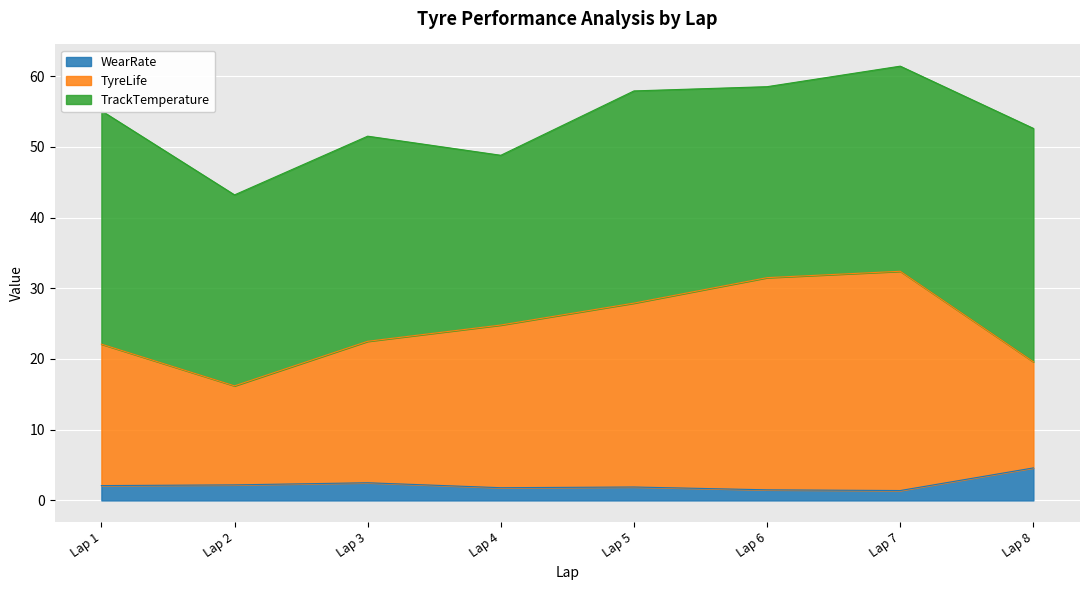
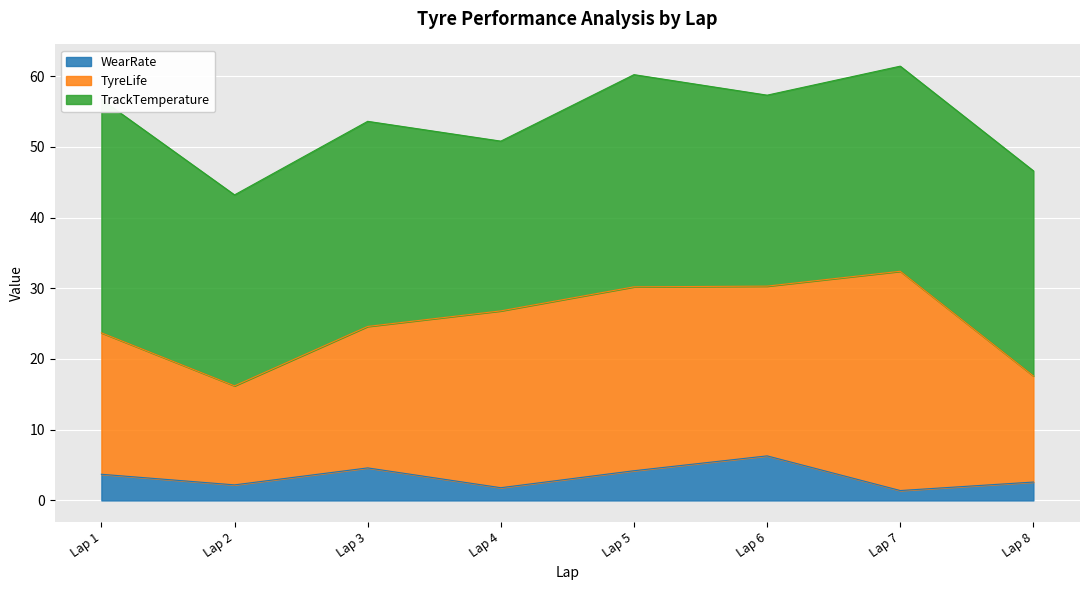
  {
    "WearRate": {
-     "Lap 1": 2,
+     "Lap 1": 4,
      "Lap 2": 2,
-     "Lap 3": 3,
+     "Lap 3": 5,
      "Lap 4": 2,
-     "Lap 5": 2,
-     "Lap 6": 2,
+     "Lap 5": 4,
+     "Lap 6": 6,
      "Lap 7": 1,
-     "Lap 8": 5
+     "Lap 8": 3
    },
    "TyreLife": {
      "Lap 1": 20,
      "Lap 2": 14,
      "Lap 3": 20,
-     "Lap 4": 23,
+     "Lap 4": 25,
      "Lap 5": 26,
-     "Lap 6": 30,
+     "Lap 6": 24,
      "Lap 7": 31,
      "Lap 8": 15
    },
    "TrackTemperature": {
      "Lap 2": 27,
      "Lap 3": 29,
      "Lap 4": 24,
      "Lap 5": 30,
      "Lap 6": 27,
      "Lap 7": 29,
-     "Lap 8": 33
+     "Lap 8": 29
    }
  }
